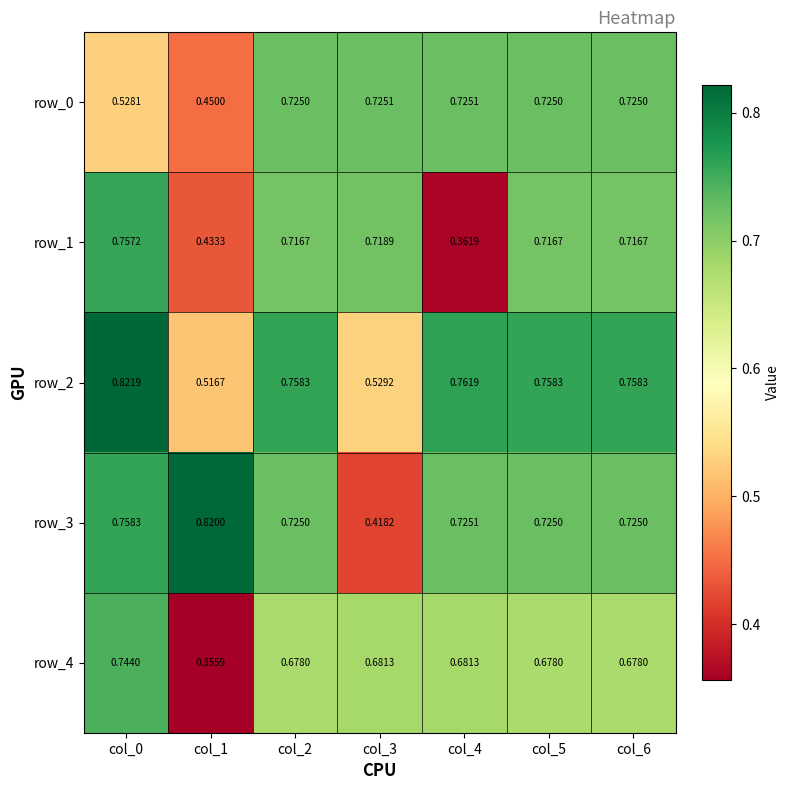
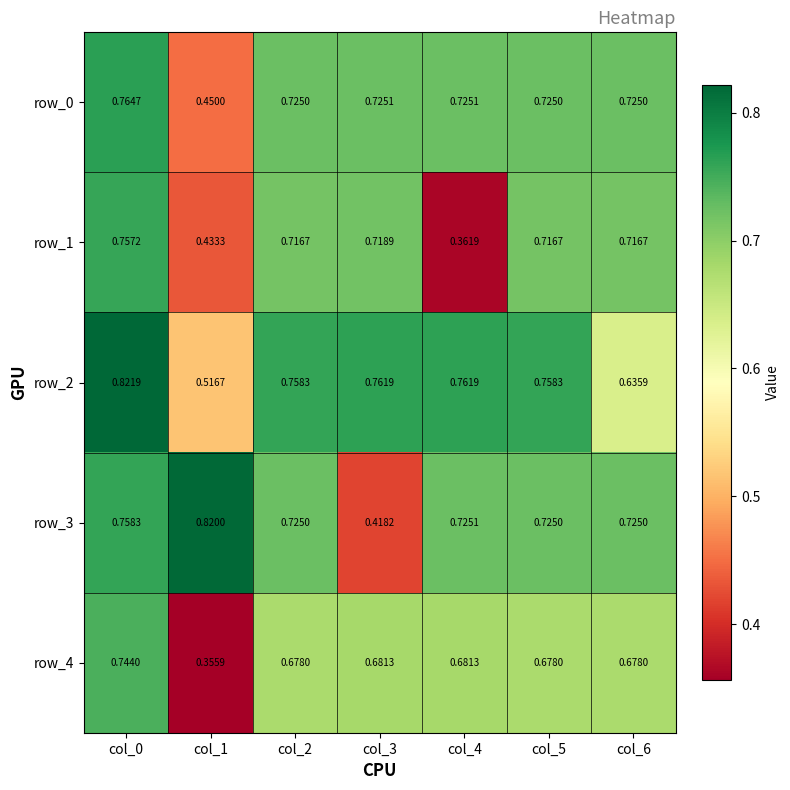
  {
    "row_0": {
-     "col_0": 0.5281,
+     "col_0": 0.7647,
      "col_1": 0.4500,
      "col_2": 0.7250,
      "col_3": 0.7251,
      "col_4": 0.7251,
      "col_5": 0.7250,
      "col_6": 0.7250
    },
    "row_1": {
      "col_0": 0.7572,
      "col_1": 0.4333,
      "col_2": 0.7167,
      "col_3": 0.7189,
      "col_4": 0.3619,
      "col_5": 0.7167,
      "col_6": 0.7167
    },
    "row_2": {
      "col_0": 0.8219,
      "col_1": 0.5167,
      "col_2": 0.7583,
-     "col_3": 0.5292,
+     "col_3": 0.7619,
      "col_4": 0.7619,
      "col_5": 0.7583,
-     "col_6": 0.7583
+     "col_6": 0.6359
    },
    "row_3": {
      "col_0": 0.7583,
      "col_1": 0.8200,
      "col_2": 0.7250,
      "col_3": 0.4182,
      "col_4": 0.7251,
      "col_5": 0.7250,
      "col_6": 0.7250
    },
    "row_4": {
      "col_0": 0.7440,
      "col_1": 0.3559,
      "col_2": 0.6780,
      "col_3": 0.6813,
      "col_4": 0.6813,
      "col_5": 0.6780,
      "col_6": 0.6780
    }
  }
